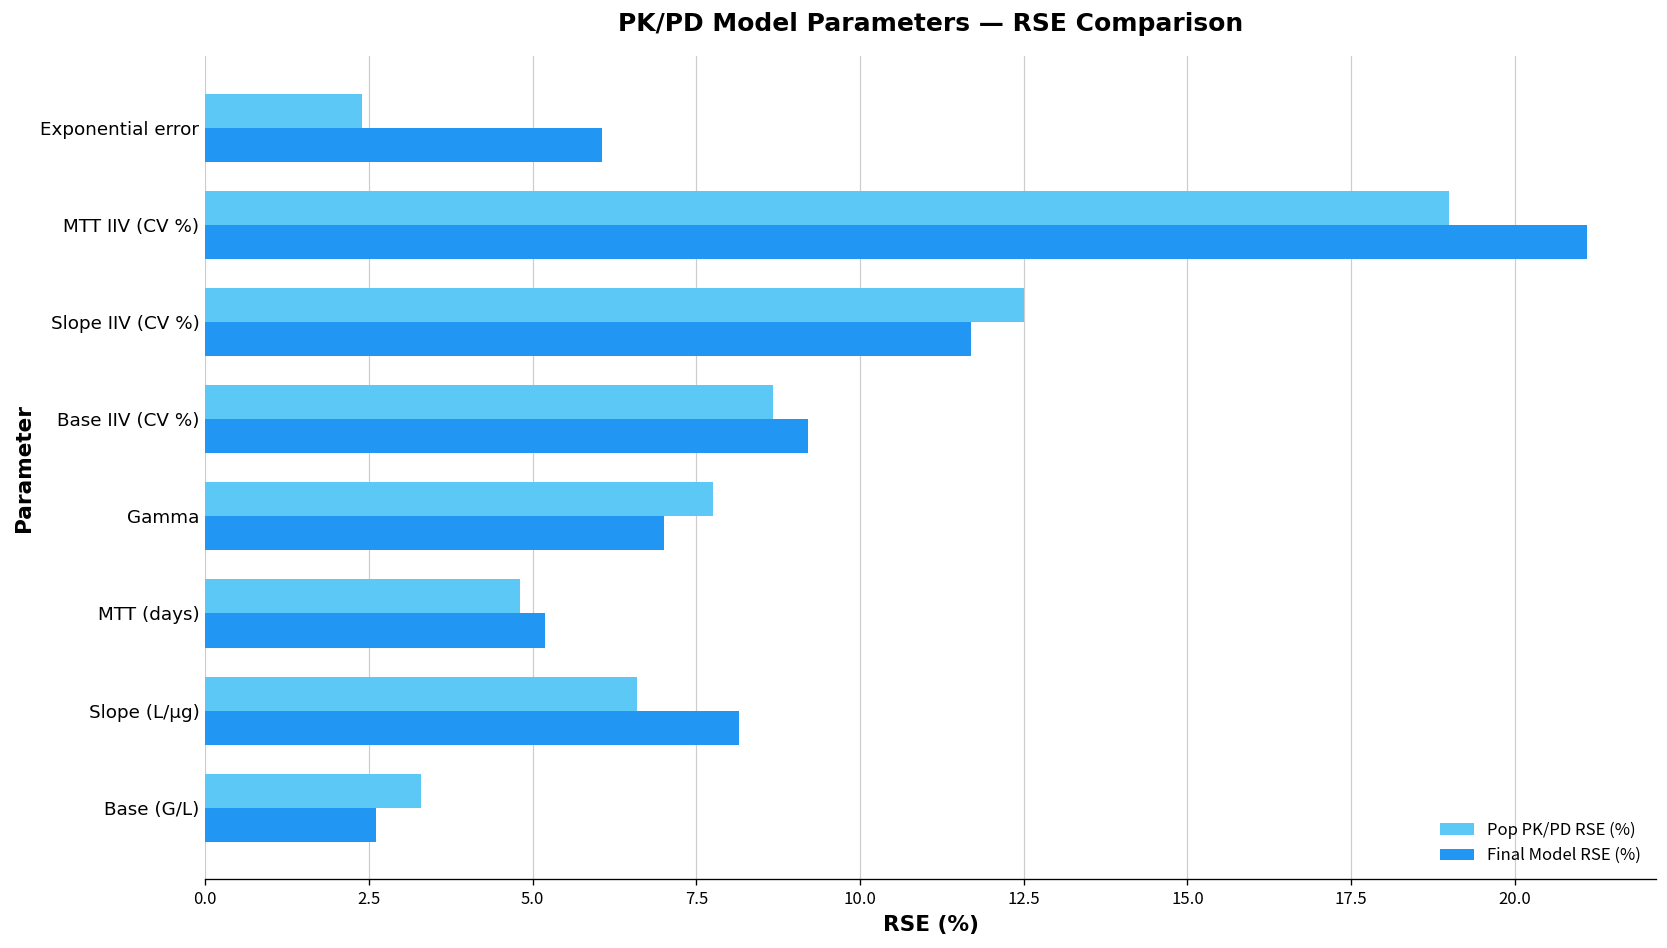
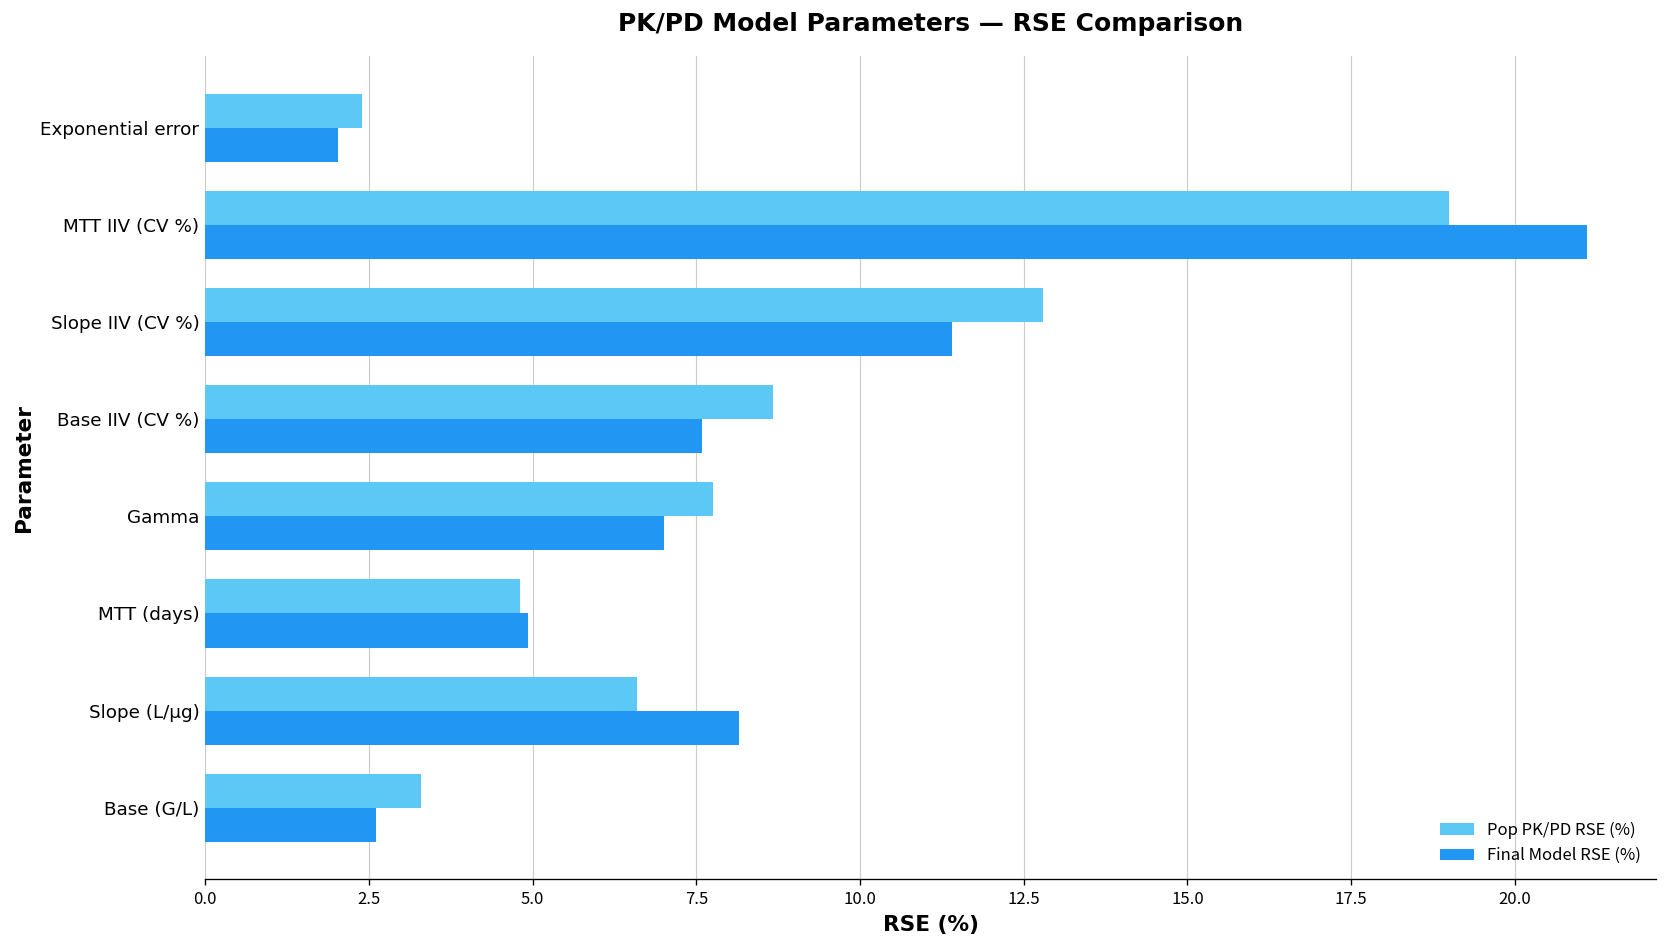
  {
    "Pop PK/PD RSE (%)": {
      "Exponential error": 2.4,
      "MTT IIV (CV %)": 19.0,
-     "Slope IIV (CV %)": 12.5,
+     "Slope IIV (CV %)": 12.8,
      "Base IIV (CV %)": 8.7,
      "Gamma": 7.8,
      "MTT (days)": 4.8,
      "Slope (L/µg)": 6.6,
      "Base (G/L)": 3.3
    },
    "Final Model RSE (%)": {
-     "Exponential error": 6.1,
+     "Exponential error": 2.0,
      "MTT IIV (CV %)": 21.1,
-     "Slope IIV (CV %)": 11.7,
-     "Base IIV (CV %)": 9.2,
+     "Slope IIV (CV %)": 11.4,
+     "Base IIV (CV %)": 7.6,
      "Gamma": 7.0,
-     "MTT (days)": 5.2,
+     "MTT (days)": 4.9,
      "Slope (L/µg)": 8.2,
      "Base (G/L)": 2.6
    }
  }
